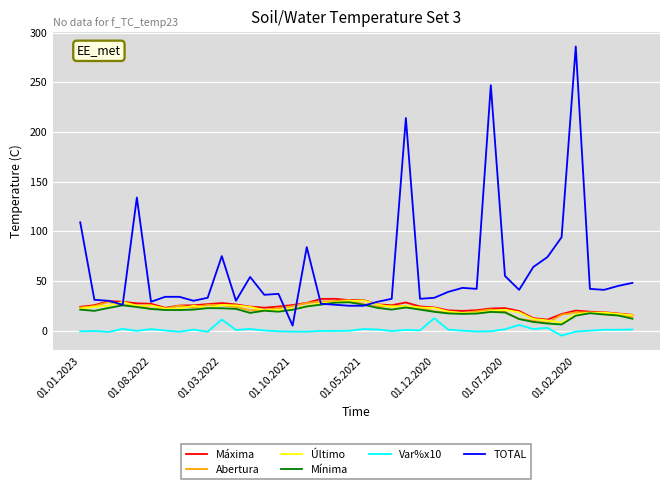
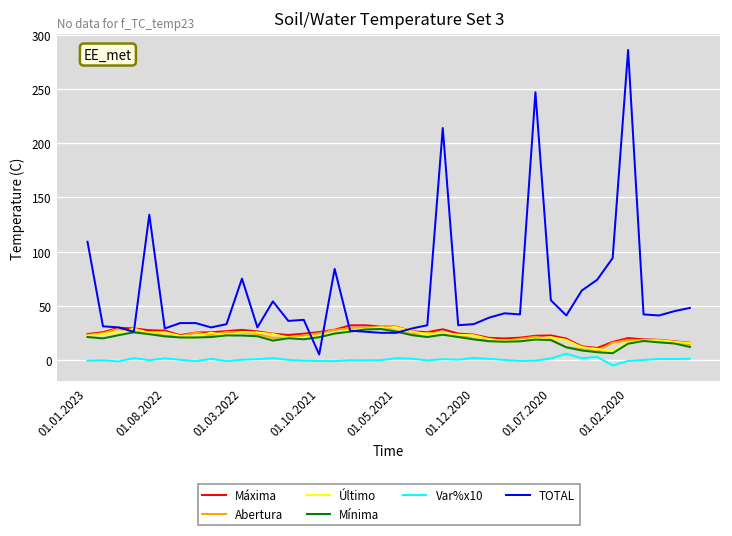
  {
    "Mínima": {
      "01.03.2022": 20
    },
    "Var%x10": {
      "01.01.2023": 0,
      "01.08.2022": 0,
-     "01.03.2022": 10,
+     "01.03.2022": 0,
      "01.10.2021": 0,
      "01.05.2021": 0,
-     "01.12.2020": 10,
+     "01.12.2020": 0,
      "01.07.2020": 0,
      "01.02.2020": 0
    },
    "TOTAL": {
      "01.01.2023": 110,
      "01.03.2022": 80,
      "01.10.2021": 10,
      "01.12.2020": 30,
      "01.07.2020": 60,
      "01.02.2020": 290
    }
  }
